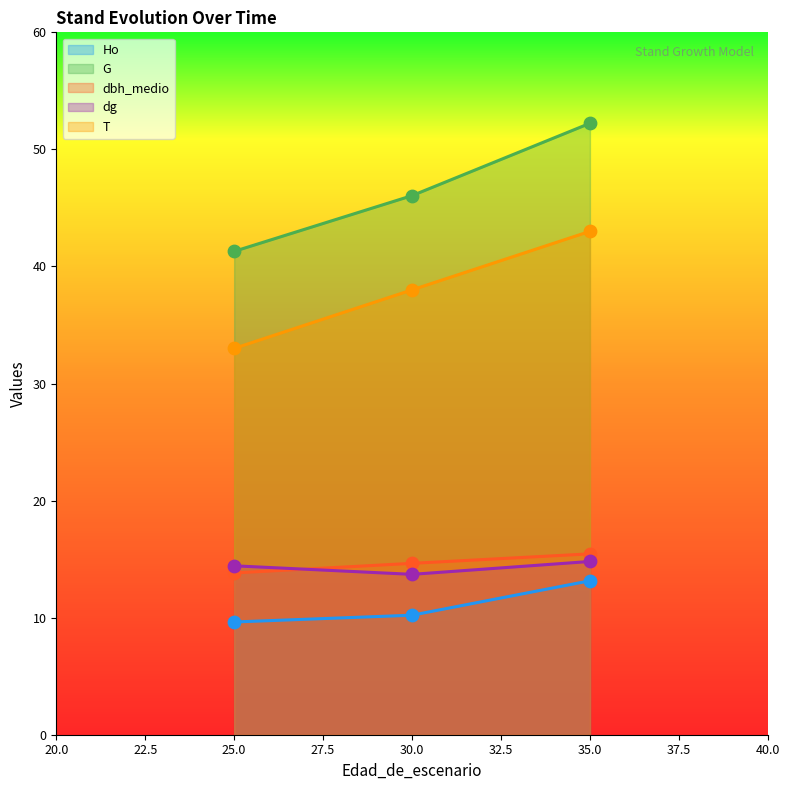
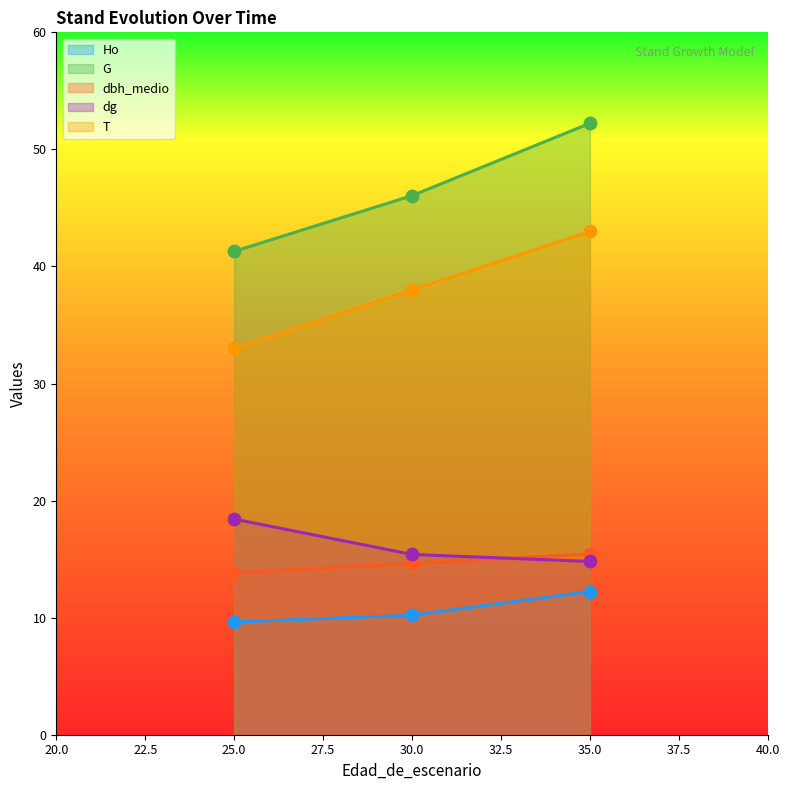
  {
    "Ho": {
      "25.0": 9.6,
      "30.0": 10.2,
-     "35.0": 13.2
+     "35.0": 12.2
    },
    "G": {
      "25.0": 41.3,
      "30.0": 46.1,
      "35.0": 52.2
    },
    "dg": {
-     "25.0": 14.4,
-     "30.0": 13.7,
+     "25.0": 18.4,
+     "30.0": 15.4,
      "35.0": 14.8
    }
  }
